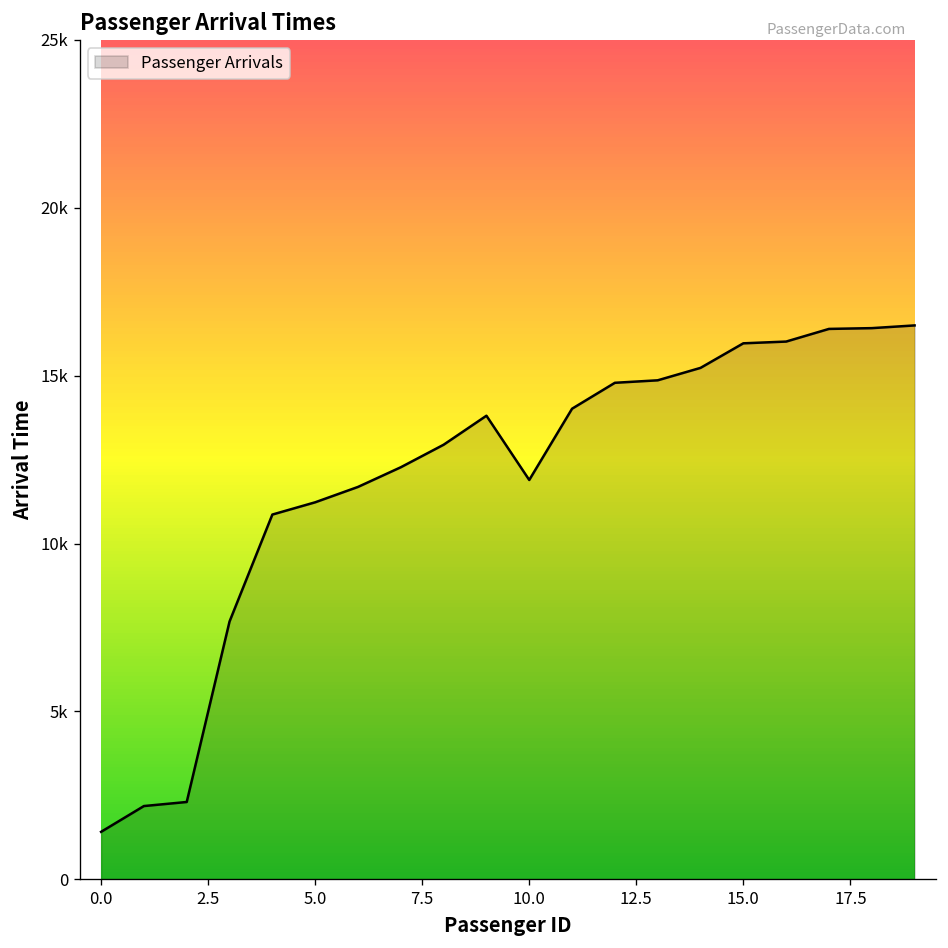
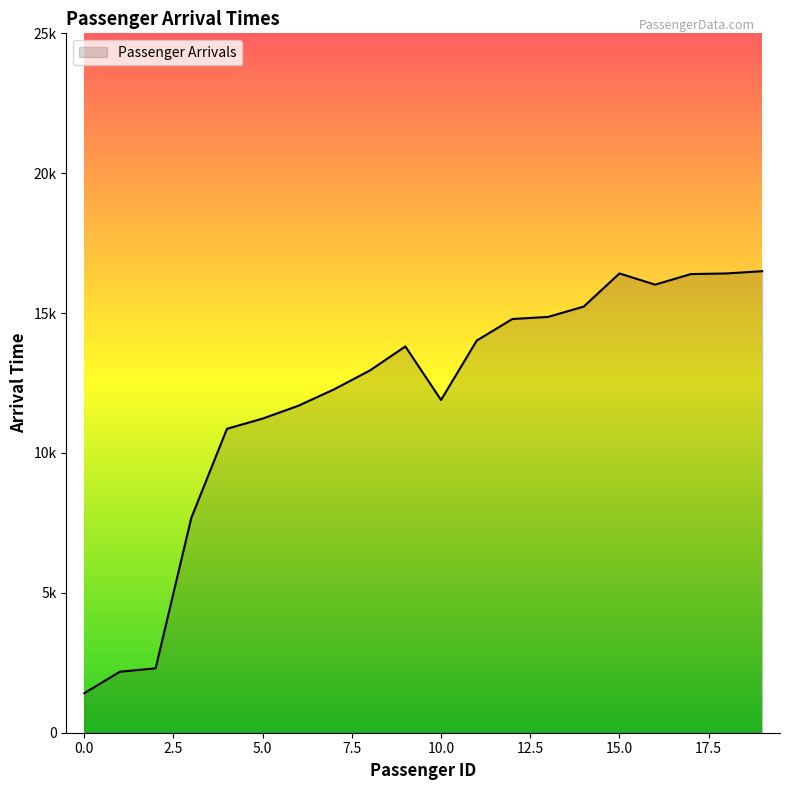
  {
    "0.0": 1400,
    "5.0": 11200,
    "10.0": 11900,
-   "15.0": 16000
+   "15.0": 16400
  }
